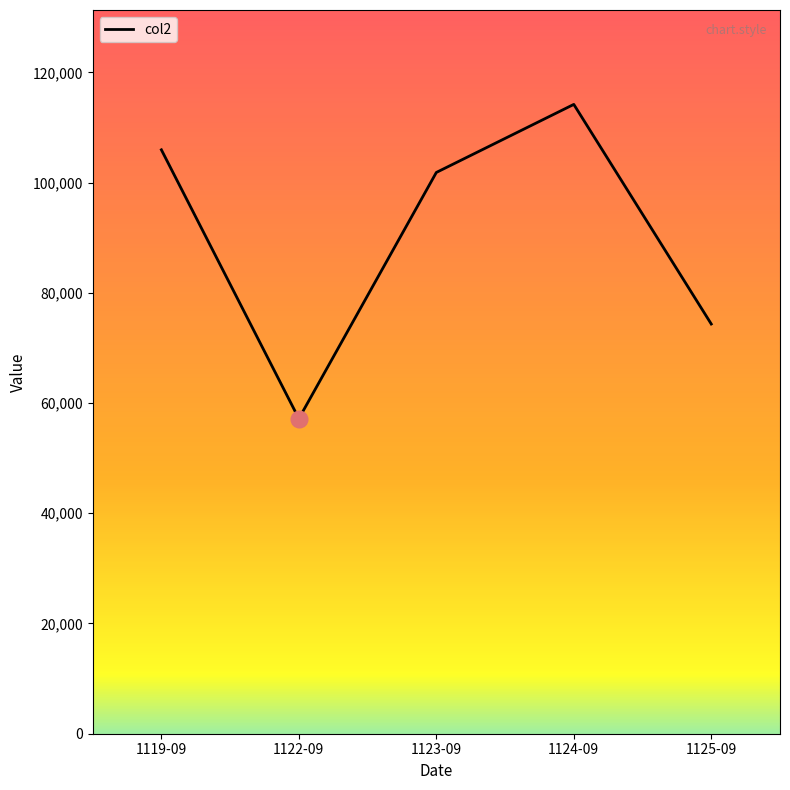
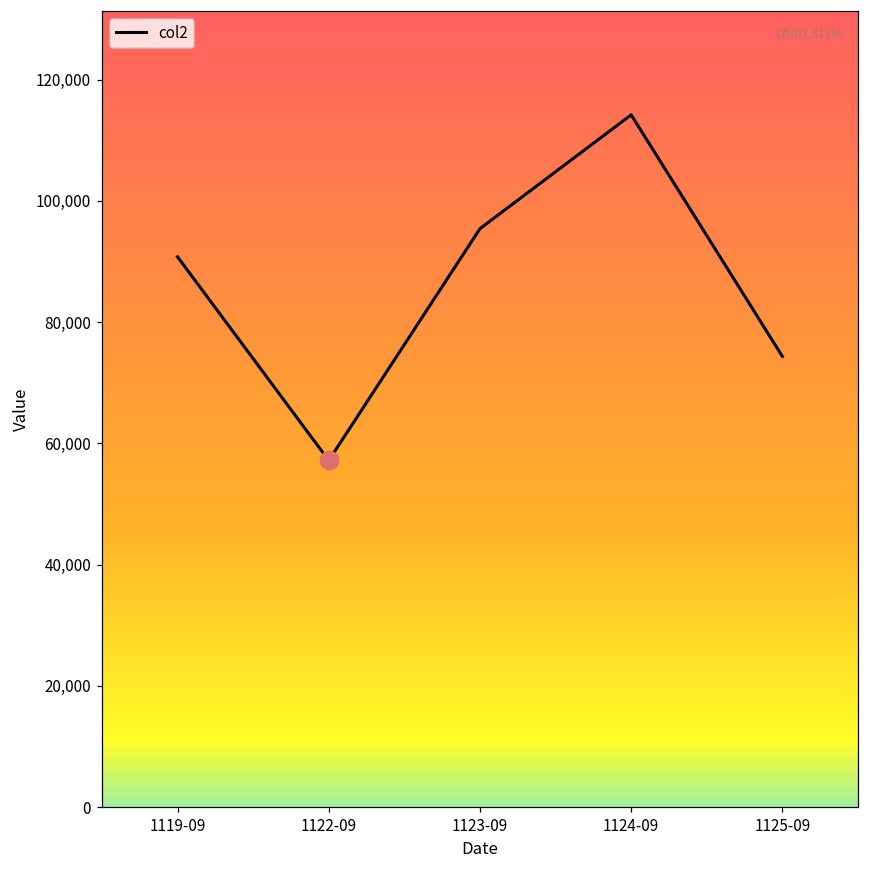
  {
    "col2": {
-     "1119-09": "106,000",
-     "1123-09": "102,000",
+     "1119-09": "91,000",
+     "1123-09": "95,000",
      "1124-09": "114,000",
      "1125-09": "74,000"
    }
  }
